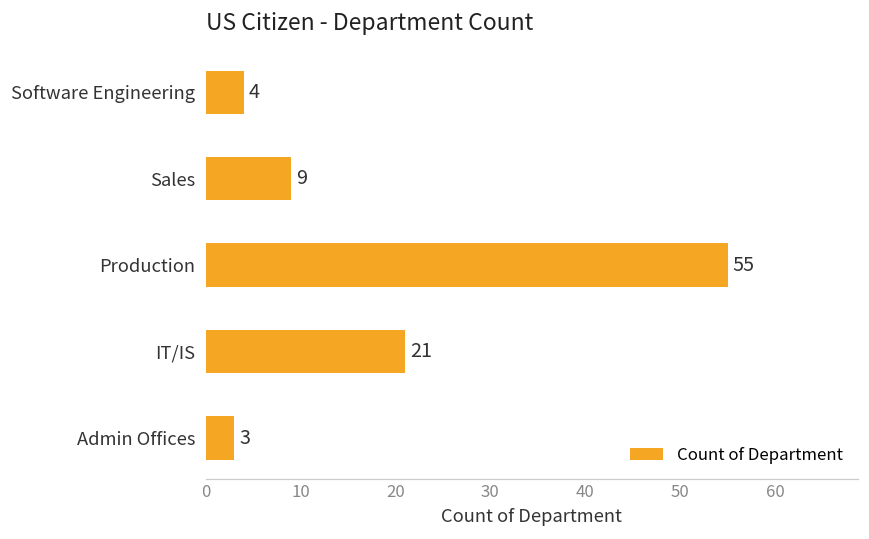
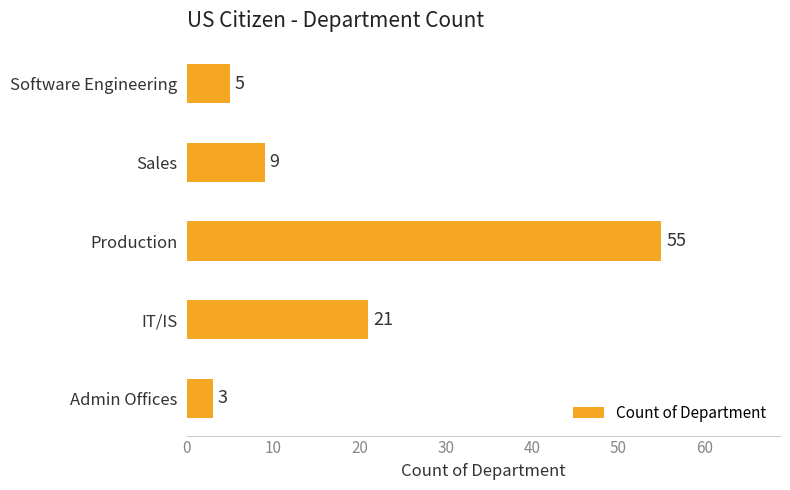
  {
-   "Software Engineering": 4,
+   "Software Engineering": 5,
    "Sales": 9,
    "Production": 55,
    "IT/IS": 21,
    "Admin Offices": 3
  }
